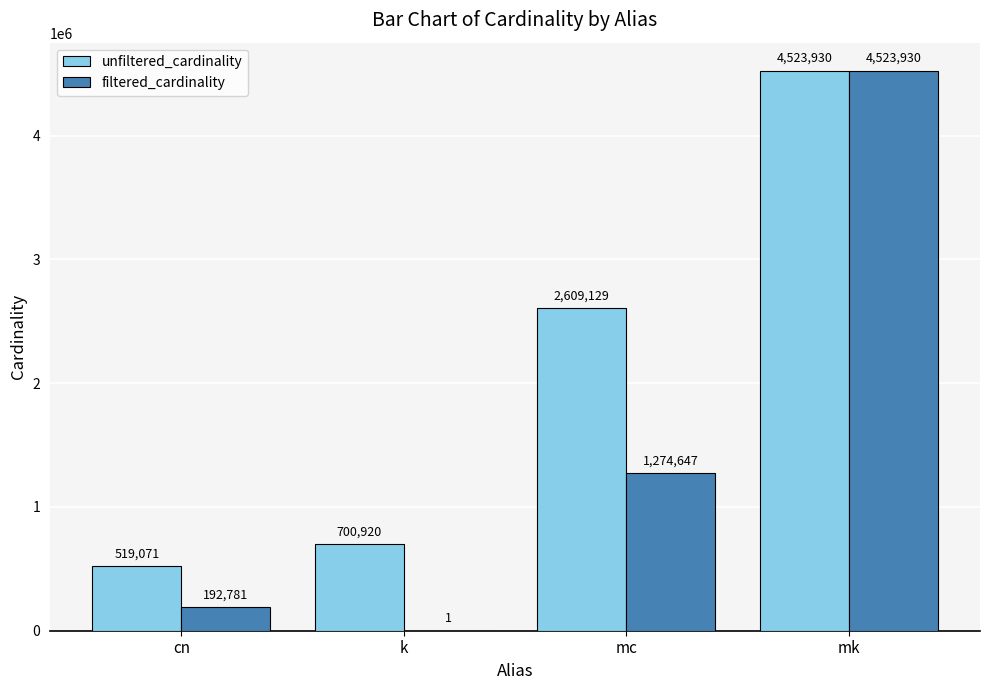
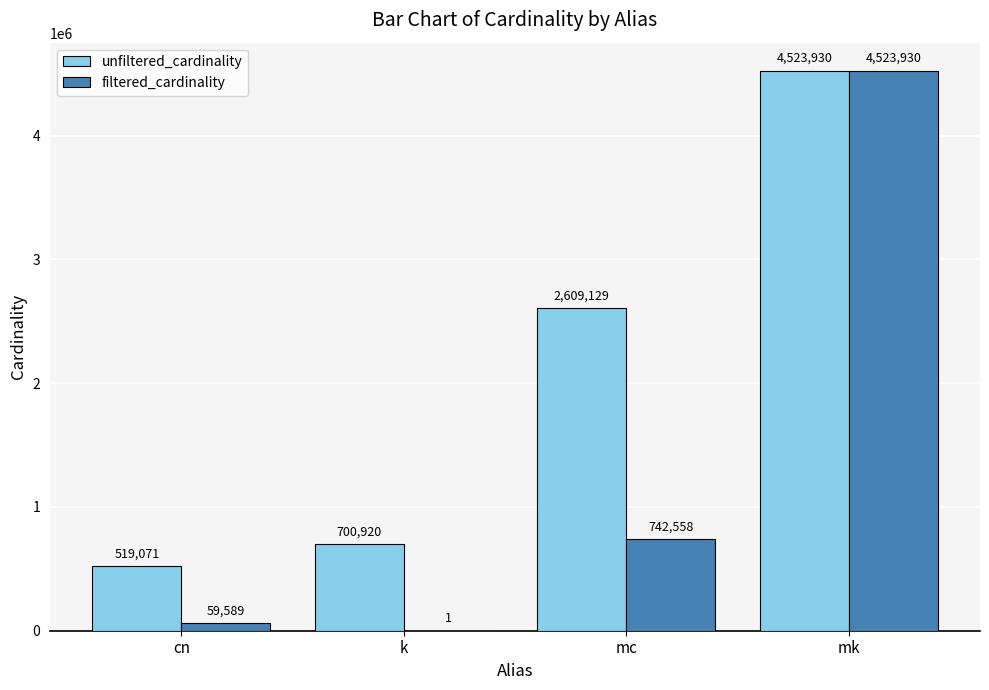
  {
    "unfiltered_cardinality": {
      "cn": "519,071",
      "k": "700,920",
      "mc": "2,609,129",
      "mk": "4,523,930"
    },
    "filtered_cardinality": {
-     "cn": "192,781",
+     "cn": "59,589",
      "k": "1",
-     "mc": "1,274,647",
+     "mc": "742,558",
      "mk": "4,523,930"
    }
  }
